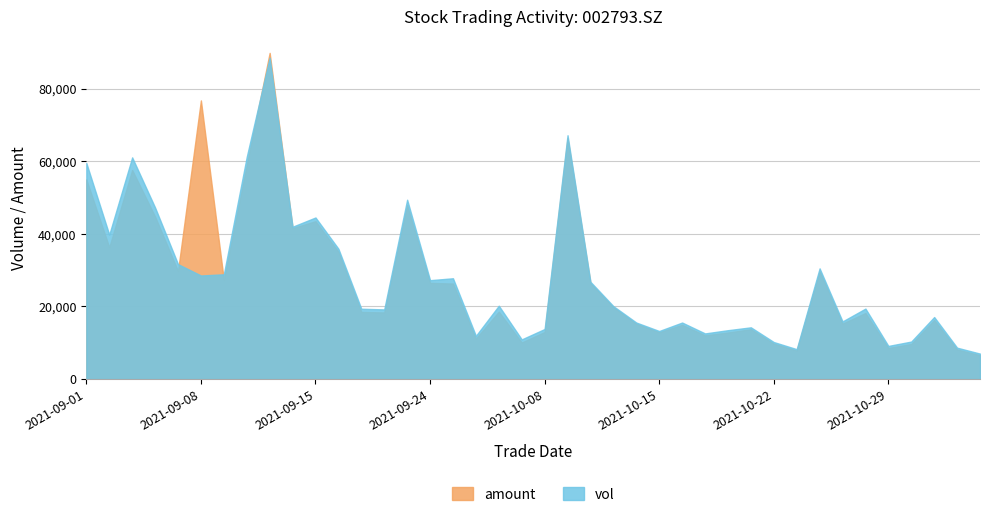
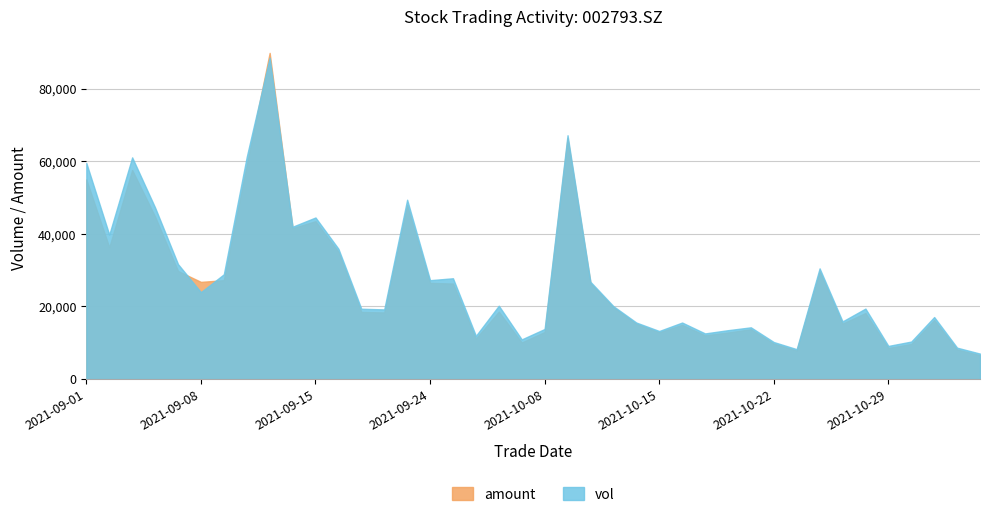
  {
    "amount": {
      "2021-09-01": "55,000",
-     "2021-09-08": "77,000",
+     "2021-09-08": "27,000",
      "2021-09-15": "43,000",
      "2021-09-24": "27,000",
      "2021-10-08": "13,000"
    },
    "vol": {
      "2021-09-01": "60,000",
-     "2021-09-08": "29,000",
+     "2021-09-08": "24,000",
      "2021-09-15": "45,000",
      "2021-09-24": "27,000",
      "2021-10-08": "14,000"
    }
  }
